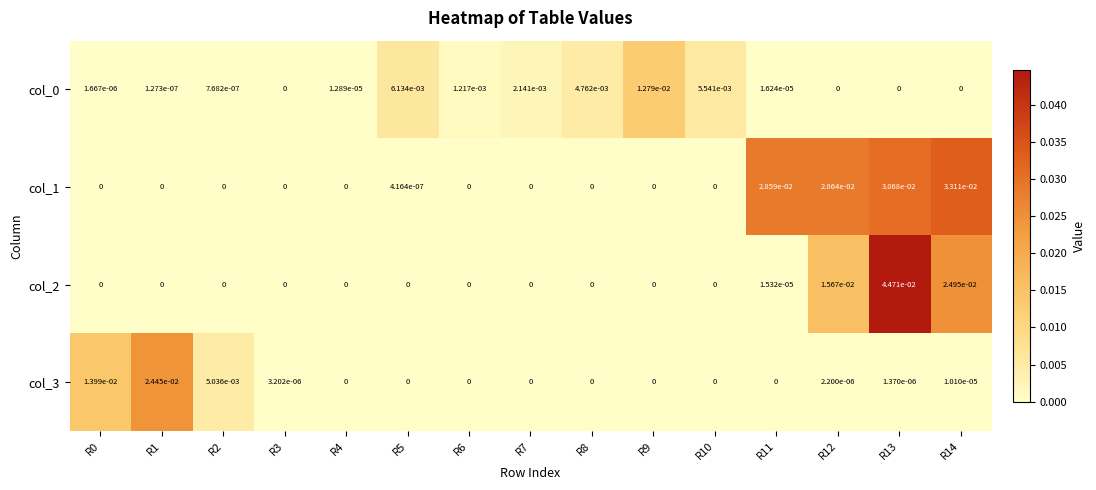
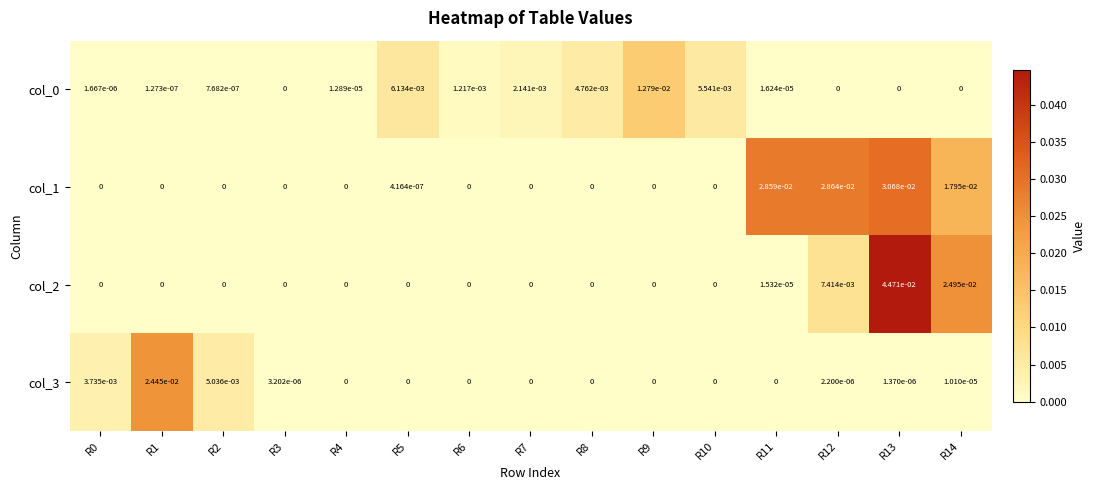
  {
    "col_0": {
      "R0": "1.667e-06",
      "R1": "1.273e-07",
      "R2": "7.682e-07",
      "R3": "0",
      "R4": "1.289e-05",
      "R5": "6.134e-03",
      "R6": "1.217e-03",
      "R7": "2.141e-03",
      "R8": "4.762e-03",
      "R9": "1.279e-02",
      "R10": "5.541e-03",
      "R11": "1.624e-05",
      "R12": "0",
      "R13": "0",
      "R14": "0"
    },
    "col_1": {
      "R0": "0",
      "R1": "0",
      "R2": "0",
      "R3": "0",
      "R4": "0",
      "R5": "4.164e-07",
      "R6": "0",
      "R7": "0",
      "R8": "0",
      "R9": "0",
      "R10": "0",
      "R11": "2.859e-02",
      "R12": "2.864e-02",
      "R13": "3.068e-02",
-     "R14": "3.311e-02"
+     "R14": "1.795e-02"
    },
    "col_2": {
      "R0": "0",
      "R1": "0",
      "R2": "0",
      "R3": "0",
      "R4": "0",
      "R5": "0",
      "R6": "0",
      "R7": "0",
      "R8": "0",
      "R9": "0",
      "R10": "0",
      "R11": "1.532e-05",
-     "R12": "1.567e-02",
+     "R12": "7.414e-03",
      "R13": "4.471e-02",
      "R14": "2.495e-02"
    },
    "col_3": {
-     "R0": "1.399e-02",
+     "R0": "3.735e-03",
      "R1": "2.445e-02",
      "R2": "5.036e-03",
      "R3": "3.202e-06",
      "R4": "0",
      "R5": "0",
      "R6": "0",
      "R7": "0",
      "R8": "0",
      "R9": "0",
      "R10": "0",
      "R11": "0",
      "R12": "2.200e-06",
      "R13": "1.370e-06",
      "R14": "1.010e-05"
    }
  }
